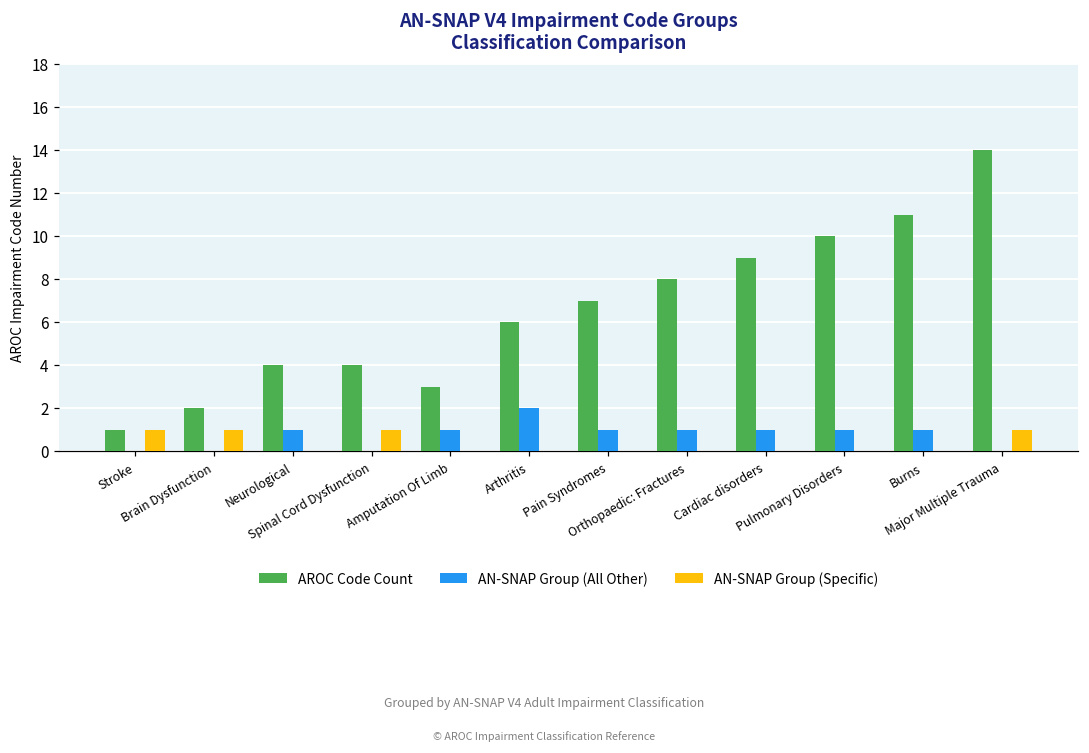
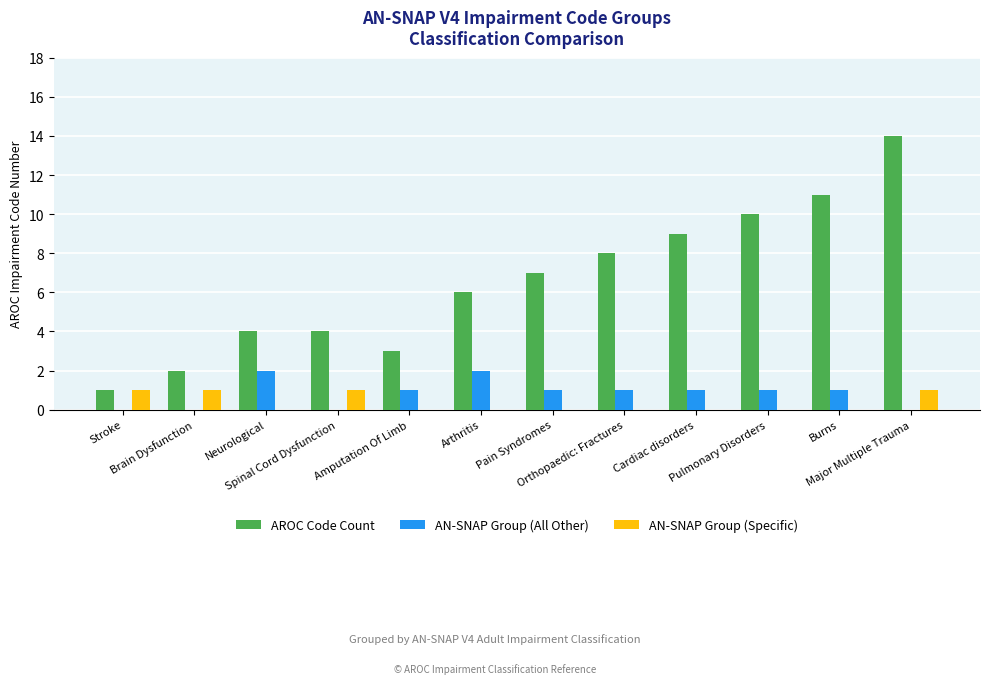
  {
    "AROC Code Count": {
      "Stroke": 1,
      "Brain Dysfunction": 2,
      "Neurological": 4,
      "Spinal Cord Dysfunction": 4,
      "Amputation Of Limb": 3,
      "Arthritis": 6,
      "Pain Syndromes": 7,
      "Orthopaedic: Fractures": 8,
      "Cardiac disorders": 9,
      "Pulmonary Disorders": 10,
      "Burns": 11,
      "Major Multiple Trauma": 14
    },
    "AN-SNAP Group (All Other)": {
      "Stroke": 0,
      "Brain Dysfunction": 0,
-     "Neurological": 1,
+     "Neurological": 2,
      "Spinal Cord Dysfunction": 0,
      "Amputation Of Limb": 1,
      "Arthritis": 2,
      "Pain Syndromes": 1,
      "Orthopaedic: Fractures": 1,
      "Cardiac disorders": 1,
      "Pulmonary Disorders": 1,
      "Burns": 1,
      "Major Multiple Trauma": 0
    },
    "AN-SNAP Group (Specific)": {
      "Stroke": 1,
      "Brain Dysfunction": 1,
      "Neurological": 0,
      "Spinal Cord Dysfunction": 1,
      "Amputation Of Limb": 0,
      "Arthritis": 0,
      "Pain Syndromes": 0,
      "Orthopaedic: Fractures": 0,
      "Cardiac disorders": 0,
      "Pulmonary Disorders": 0,
      "Burns": 0,
      "Major Multiple Trauma": 1
    }
  }
